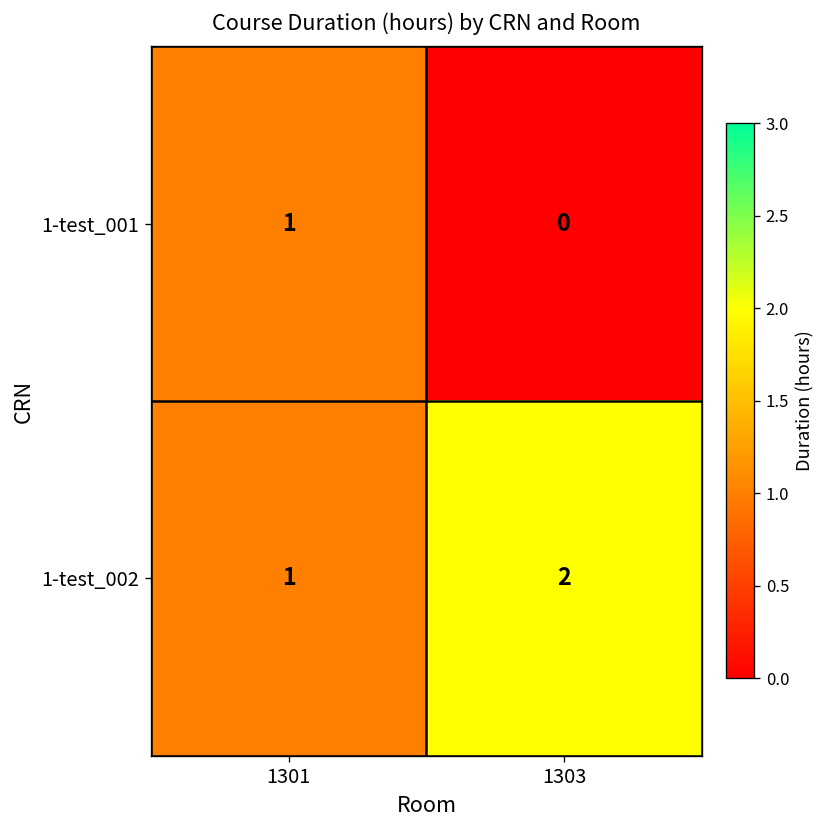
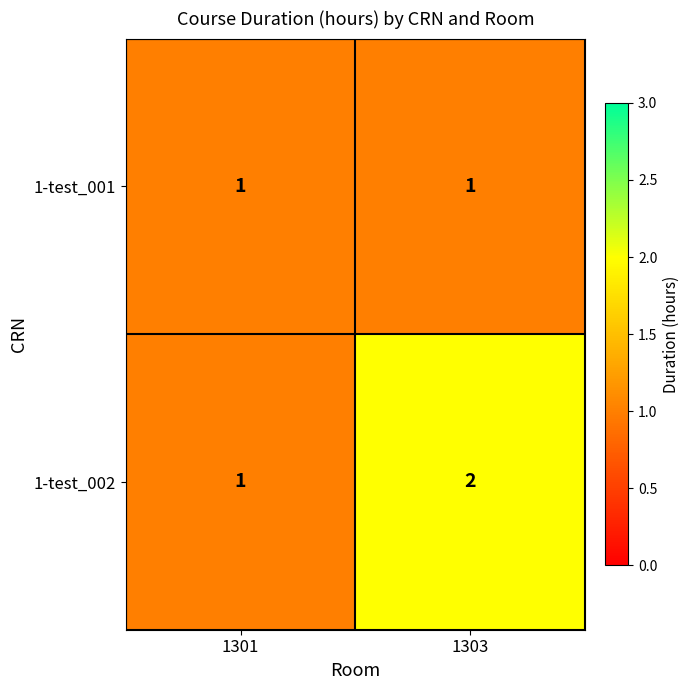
  {
    "1-test_001": {
      "1301": 1,
-     "1303": 0
+     "1303": 1
    },
    "1-test_002": {
      "1301": 1,
      "1303": 2
    }
  }
